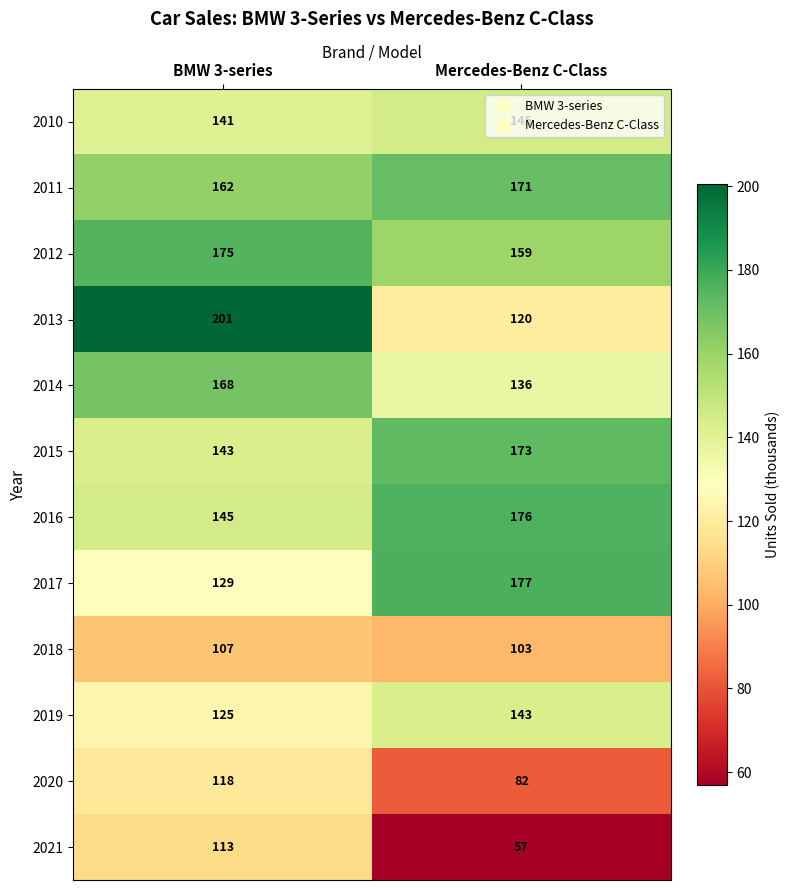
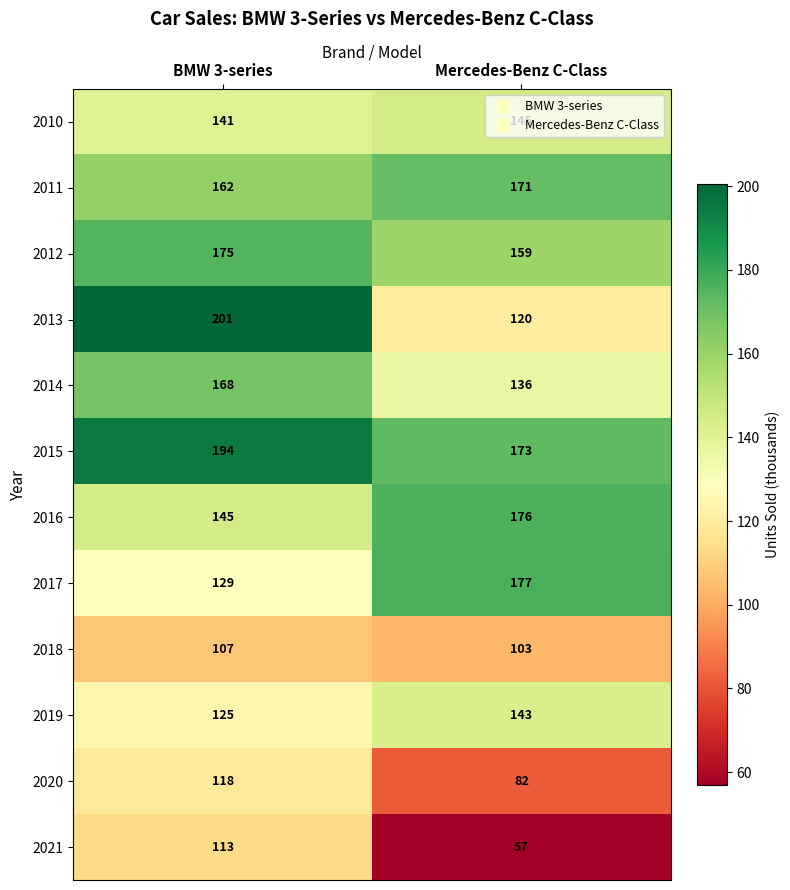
  {
    "2010": {
      "BMW 3-series": 141
    },
    "2011": {
      "BMW 3-series": 162,
      "Mercedes-Benz C-Class": 171
    },
    "2012": {
      "BMW 3-series": 175,
      "Mercedes-Benz C-Class": 159
    },
    "2013": {
      "BMW 3-series": 201,
      "Mercedes-Benz C-Class": 120
    },
    "2014": {
      "BMW 3-series": 168,
      "Mercedes-Benz C-Class": 136
    },
    "2015": {
-     "BMW 3-series": 143,
+     "BMW 3-series": 194,
      "Mercedes-Benz C-Class": 173
    },
    "2016": {
      "BMW 3-series": 145,
      "Mercedes-Benz C-Class": 176
    },
    "2017": {
      "BMW 3-series": 129,
      "Mercedes-Benz C-Class": 177
    },
    "2018": {
      "BMW 3-series": 107,
      "Mercedes-Benz C-Class": 103
    },
    "2019": {
      "BMW 3-series": 125,
      "Mercedes-Benz C-Class": 143
    },
    "2020": {
      "BMW 3-series": 118,
      "Mercedes-Benz C-Class": 82
    },
    "2021": {
      "BMW 3-series": 113,
      "Mercedes-Benz C-Class": 57
    }
  }
